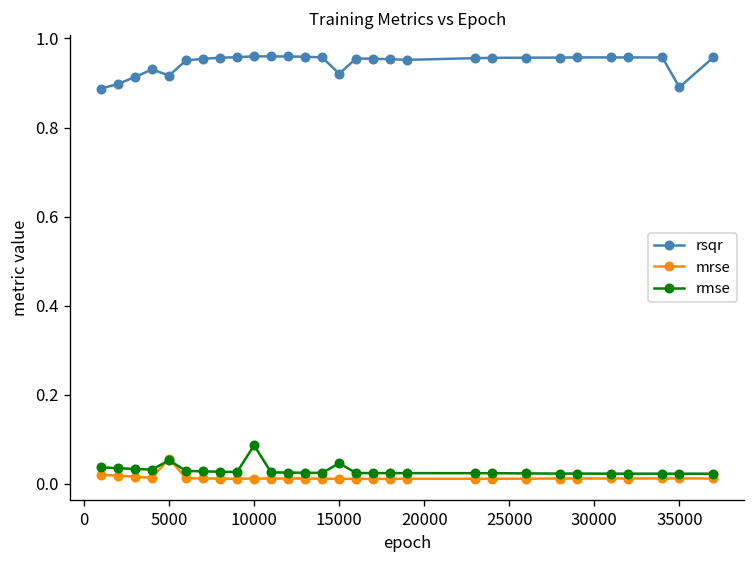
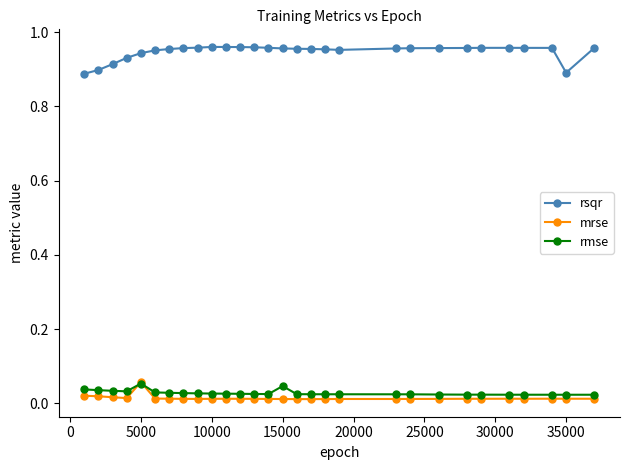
  {
    "rsqr": {
-     "5000": 0.92,
+     "5000": 0.94,
      "10000": 0.96,
-     "15000": 0.92,
+     "15000": 0.96,
      "35000": 0.89
    },
    "mrse": {
      "10000": 0.01,
      "15000": 0.01,
      "35000": 0.01
    },
    "rmse": {
-     "10000": 0.09,
+     "10000": 0.03,
      "15000": 0.05,
      "35000": 0.02
    }
  }
